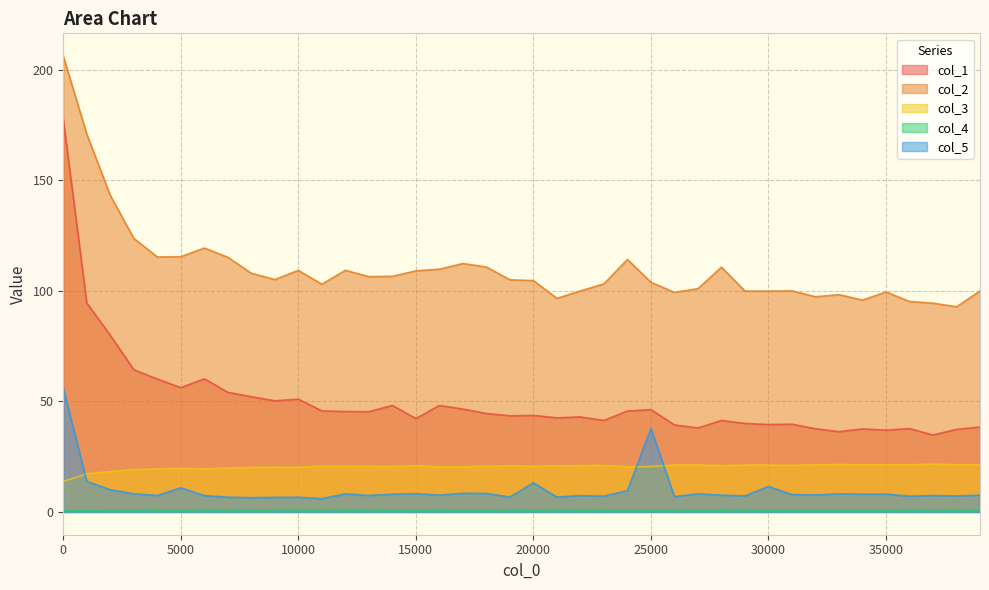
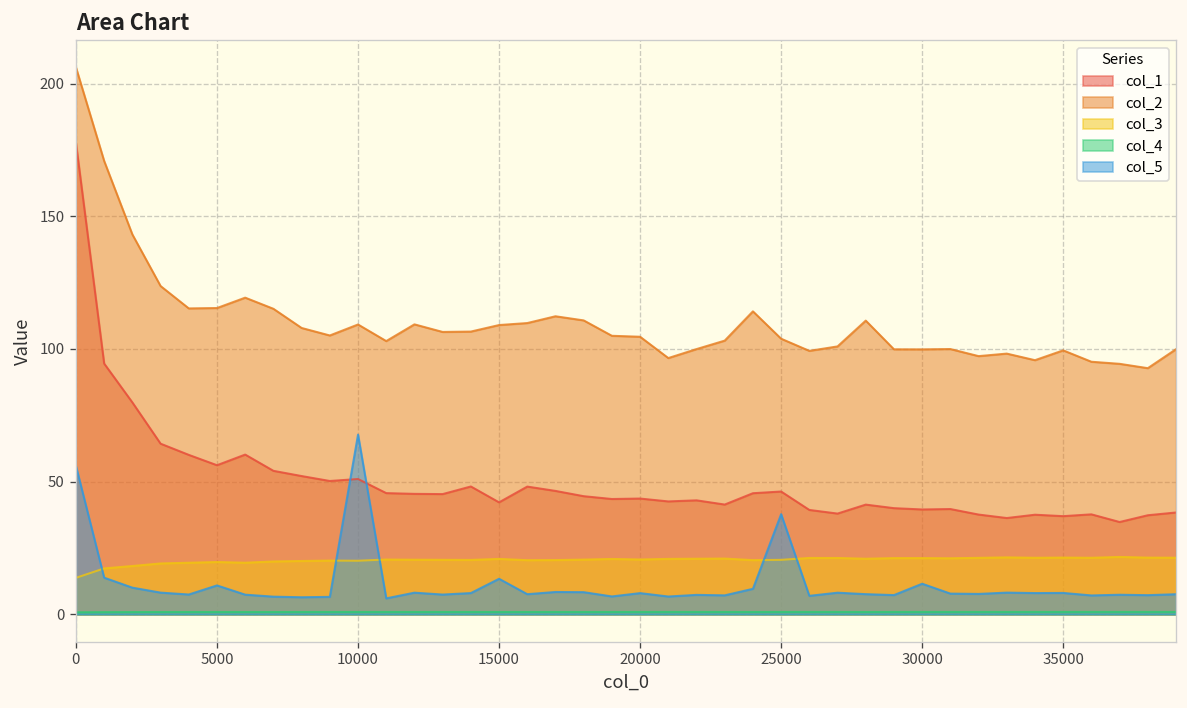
  {
    "col_4": {
      "0": 1,
      "5000": 1,
      "10000": 1,
      "15000": 1,
      "20000": 1,
      "25000": 1,
      "30000": 1,
      "35000": 1
    },
    "col_5": {
      "0": 56,
      "5000": 11,
-     "10000": 7,
-     "15000": 8,
-     "20000": 13,
+     "10000": 68,
+     "15000": 13,
+     "20000": 8,
      "25000": 38,
      "30000": 12,
      "35000": 8
    }
  }
